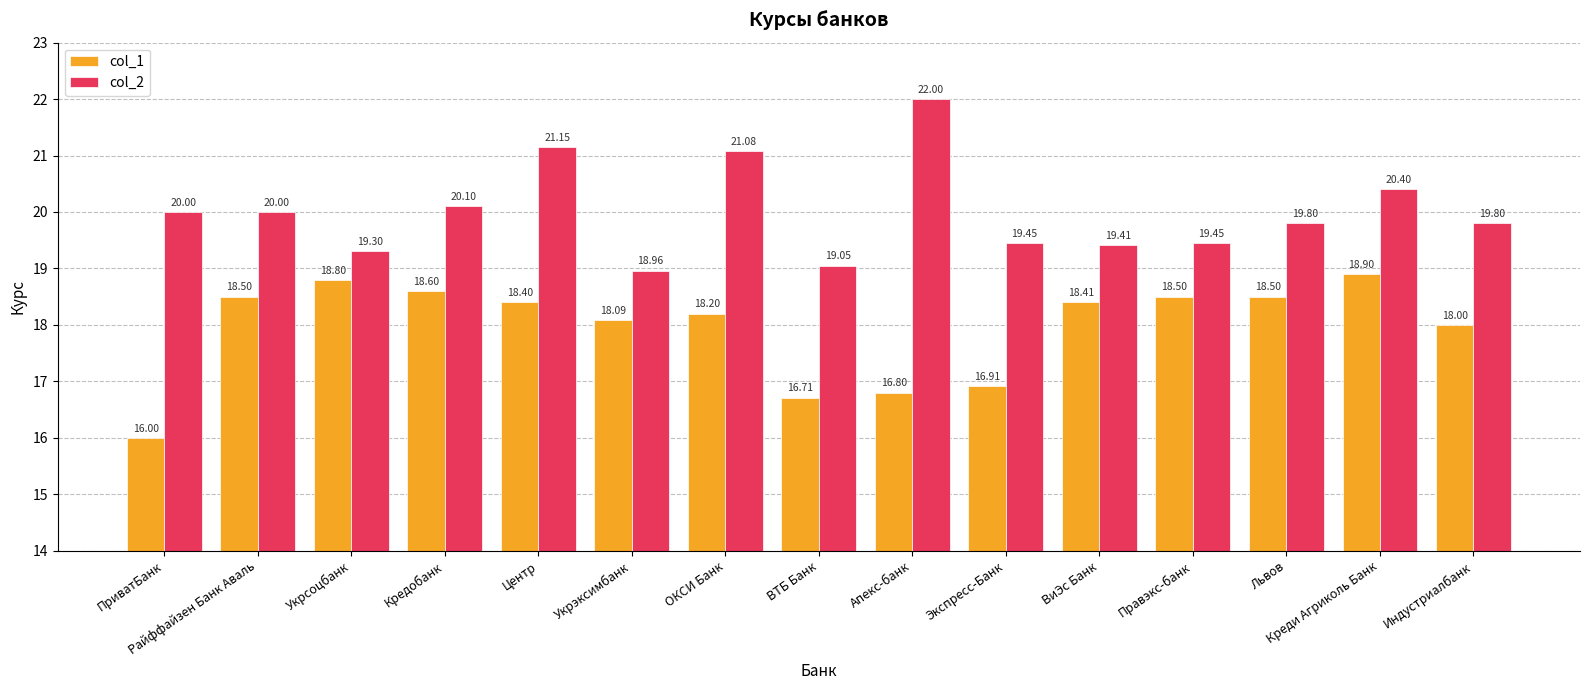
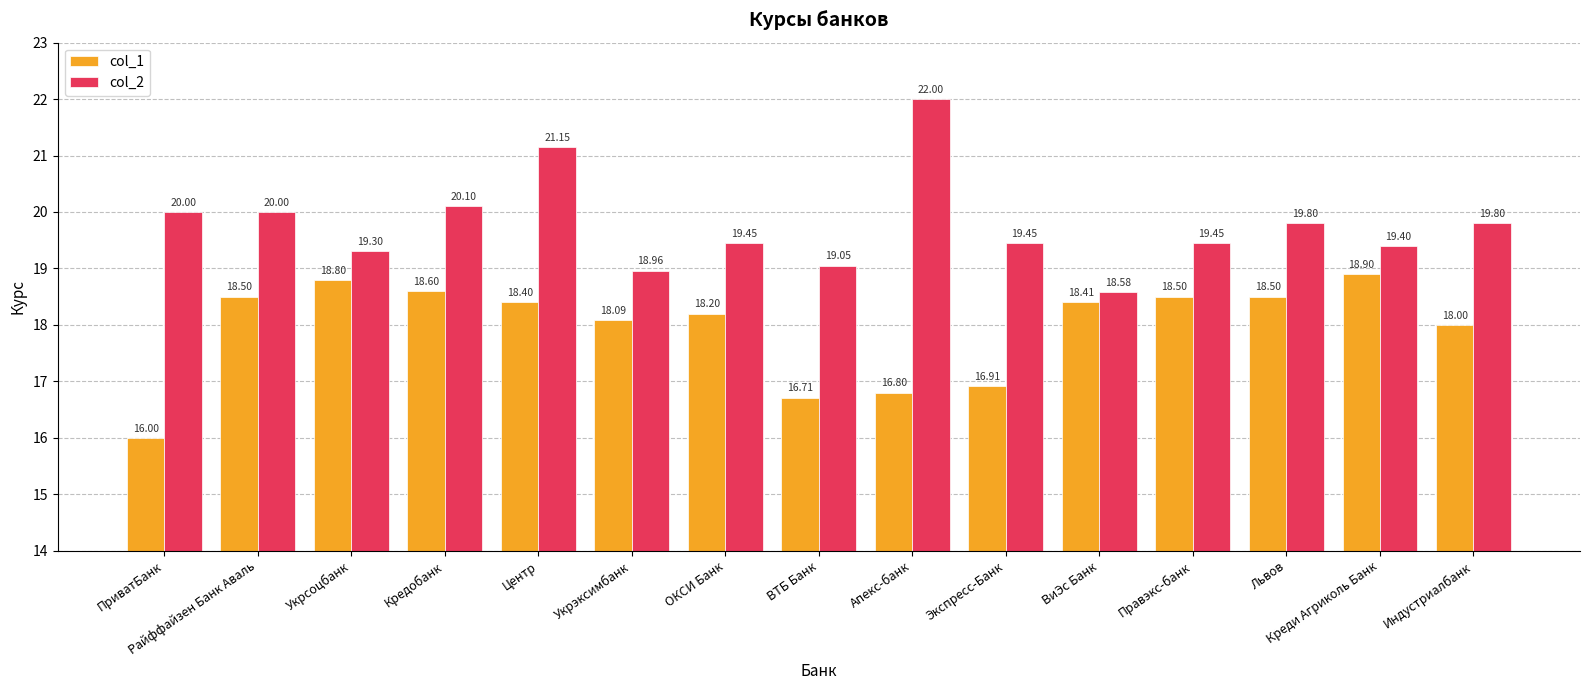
  {
    "col_1": {
      "ПриватБанк": 16.00,
      "Райффайзен Банк Аваль": 18.50,
      "Укрсоцбанк": 18.80,
      "Кредобанк": 18.60,
      "Центр": 18.40,
      "Укрэксимбанк": 18.09,
      "ОКСИ Банк": 18.20,
      "ВТБ Банк": 16.71,
      "Апекс-банк": 16.80,
      "Экспресс-Банк": 16.91,
      "ВиЭс Банк": 18.41,
      "Правэкс-банк": 18.50,
      "Львов": 18.50,
      "Креди Агриколь Банк": 18.90,
      "Индустриалбанк": 18.00
    },
    "col_2": {
      "ПриватБанк": 20.00,
      "Райффайзен Банк Аваль": 20.00,
      "Укрсоцбанк": 19.30,
      "Кредобанк": 20.10,
      "Центр": 21.15,
      "Укрэксимбанк": 18.96,
-     "ОКСИ Банк": 21.08,
+     "ОКСИ Банк": 19.45,
      "ВТБ Банк": 19.05,
      "Апекс-банк": 22.00,
      "Экспресс-Банк": 19.45,
-     "ВиЭс Банк": 19.41,
+     "ВиЭс Банк": 18.58,
      "Правэкс-банк": 19.45,
      "Львов": 19.80,
-     "Креди Агриколь Банк": 20.40,
+     "Креди Агриколь Банк": 19.40,
      "Индустриалбанк": 19.80
    }
  }
